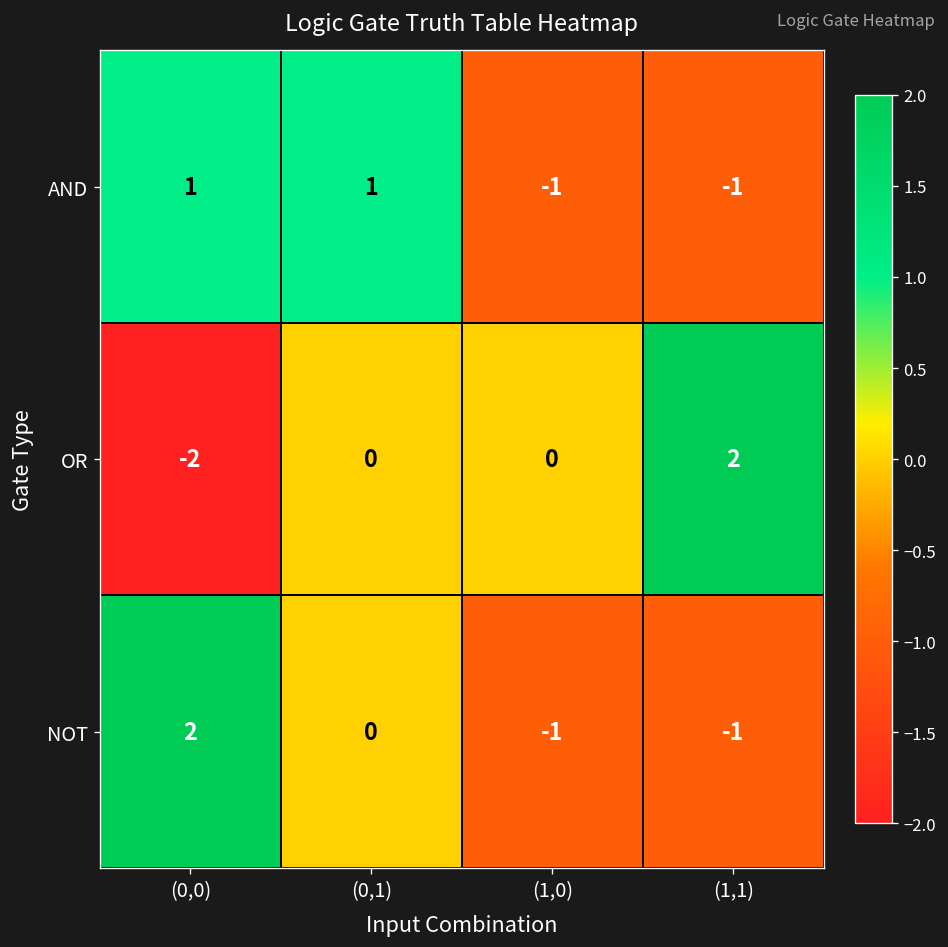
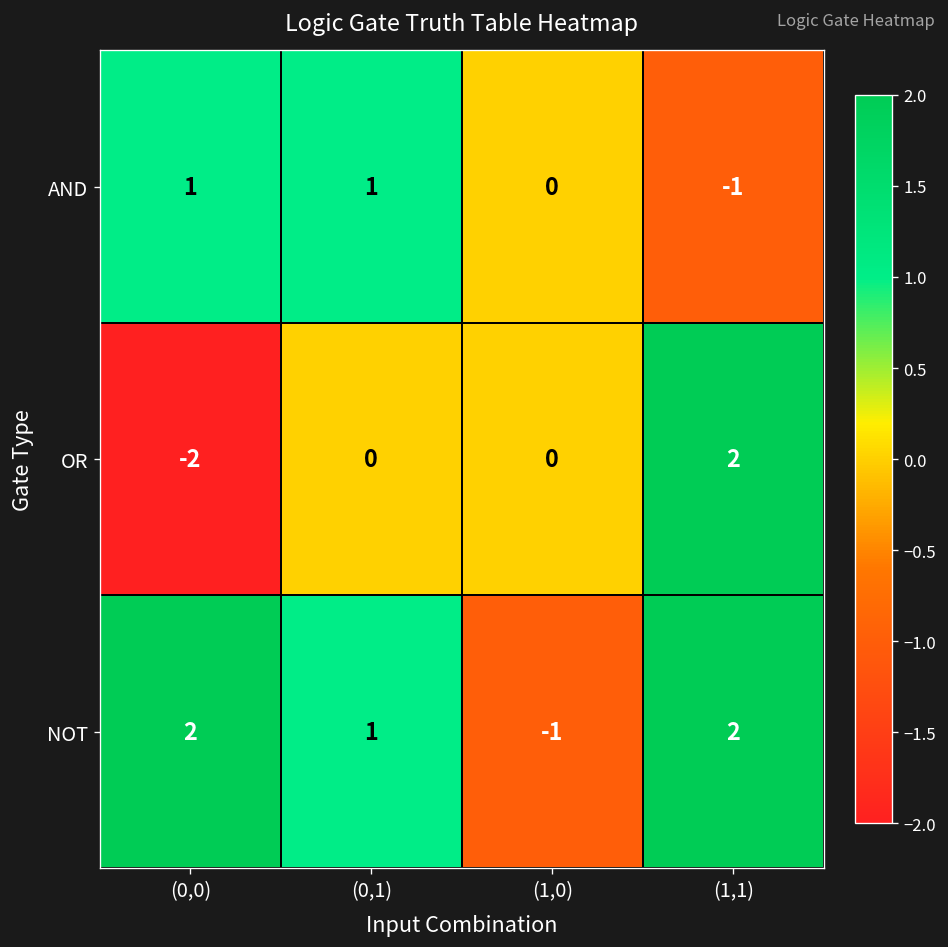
  {
    "AND": {
      "(0,0)": 1,
      "(0,1)": 1,
-     "(1,0)": -1,
+     "(1,0)": 0,
      "(1,1)": -1
    },
    "OR": {
      "(0,0)": -2,
      "(0,1)": 0,
      "(1,0)": 0,
      "(1,1)": 2
    },
    "NOT": {
      "(0,0)": 2,
-     "(0,1)": 0,
+     "(0,1)": 1,
      "(1,0)": -1,
-     "(1,1)": -1
+     "(1,1)": 2
    }
  }
